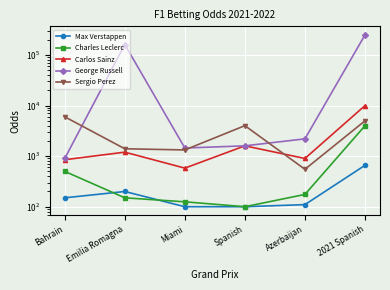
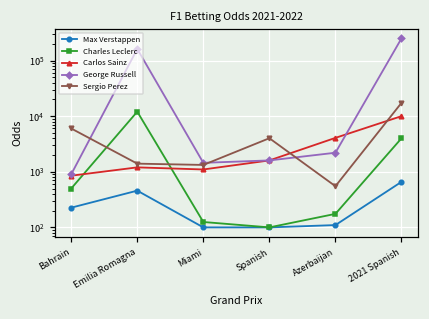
  {
    "Max Verstappen": {
-     "Bahrain": 150,
-     "Emilia Romagna": 200,
+     "Bahrain": 200,
+     "Emilia Romagna": 500,
      "Miami": 100,
      "Azerbaijan": 110,
      "2021 Spanish": 700
    },
    "Charles Leclerc": {
      "Bahrain": 500,
-     "Emilia Romagna": 150,
+     "Emilia Romagna": 12000,
      "Miami": 130,
      "Azerbaijan": 180,
      "2021 Spanish": 4000
    },
    "Carlos Sainz": {
      "Emilia Romagna": 1200,
-     "Miami": 600,
-     "Azerbaijan": 900,
+     "Miami": 1100,
+     "Azerbaijan": 4000,
      "2021 Spanish": 10000
    },
    "George Russell": {
      "Azerbaijan": 2000,
      "2021 Spanish": 300000
    },
    "Sergio Perez": {
      "Bahrain": 6000,
      "Emilia Romagna": 1400,
      "Spanish": 4000,
      "Azerbaijan": 600,
-     "2021 Spanish": 5000
+     "2021 Spanish": 17000
    }
  }
